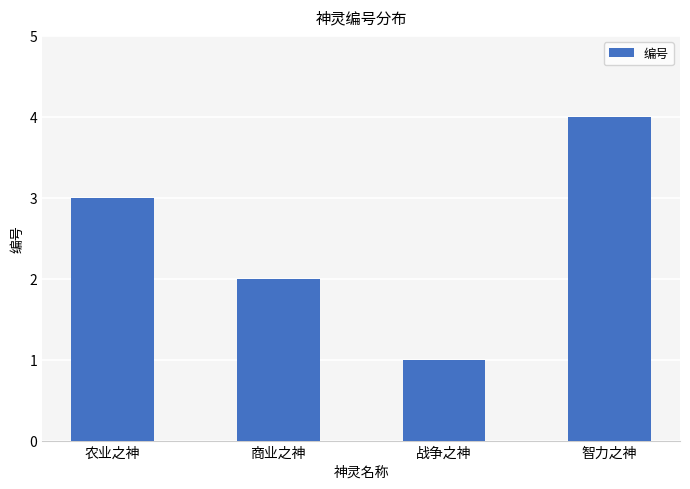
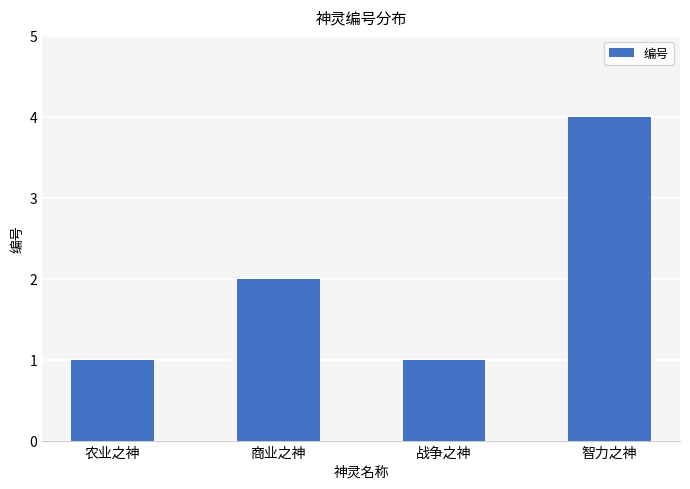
  {
-   "农业之神": 3,
+   "农业之神": 1,
    "商业之神": 2,
    "战争之神": 1,
    "智力之神": 4
  }
